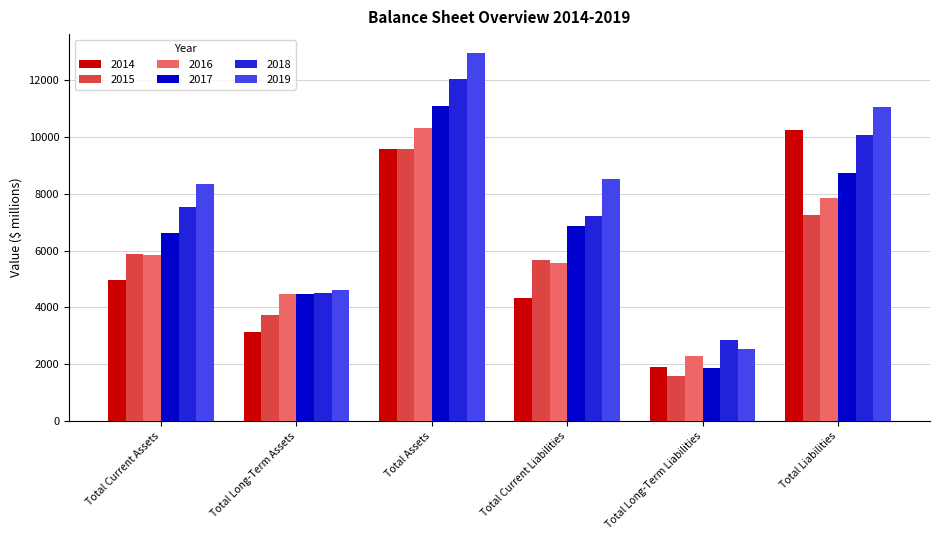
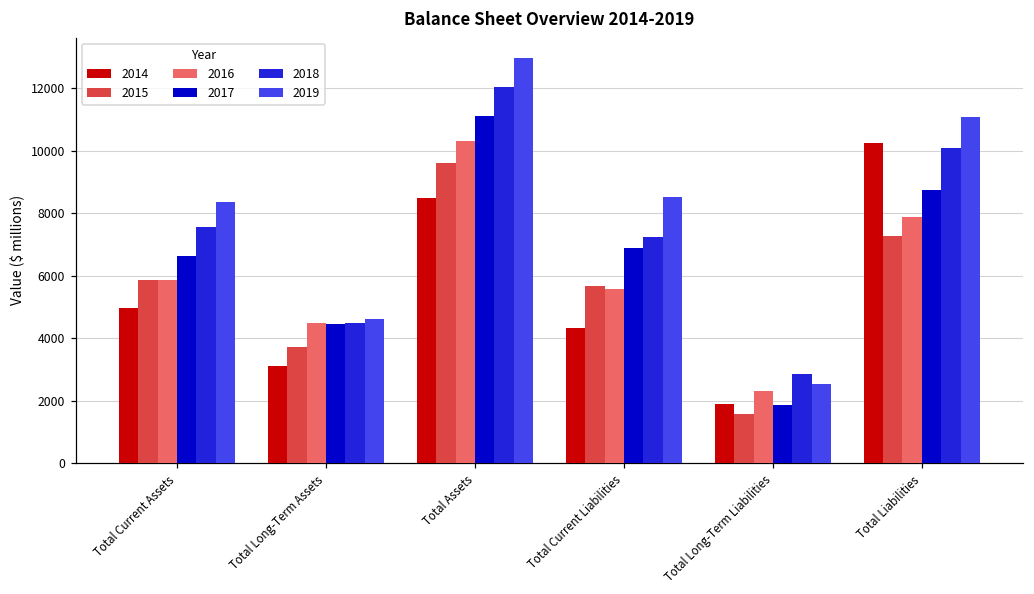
  {
    "2014": {
      "Total Current Assets": 5000,
      "Total Long-Term Assets": 3100,
-     "Total Assets": 9600,
+     "Total Assets": 8500,
      "Total Current Liabilities": 4300,
      "Total Long-Term Liabilities": 1900,
      "Total Liabilities": 10200
    }
  }
